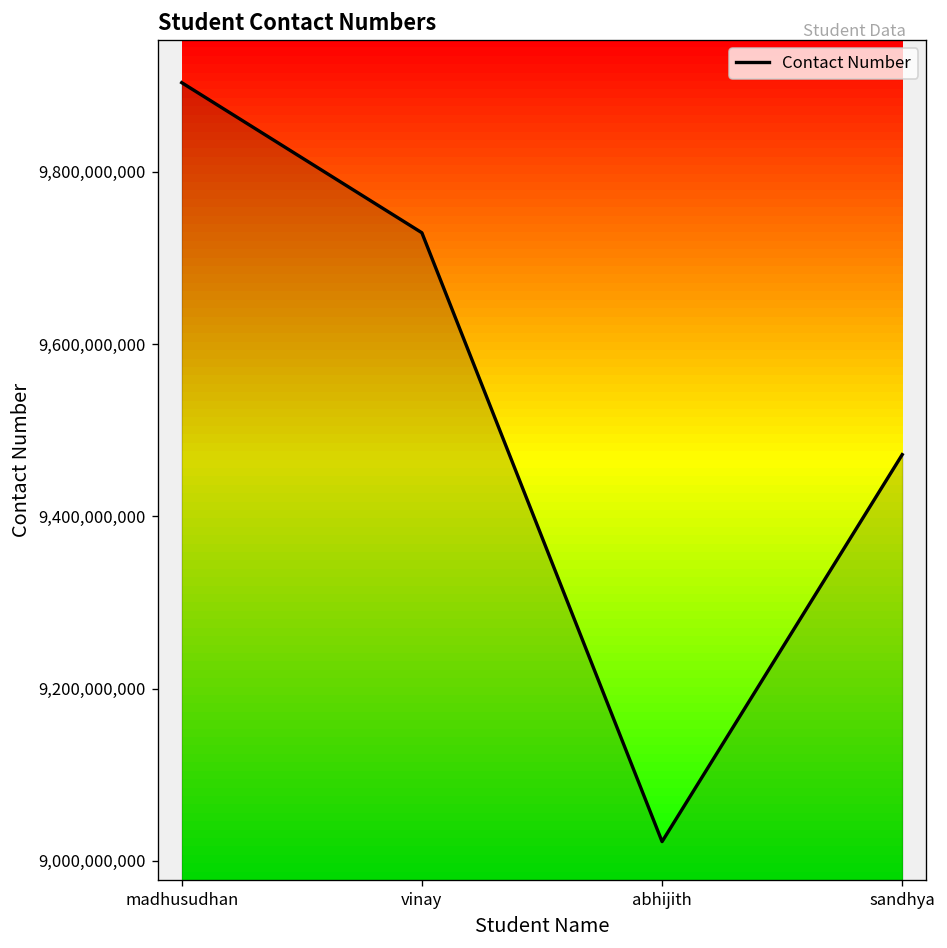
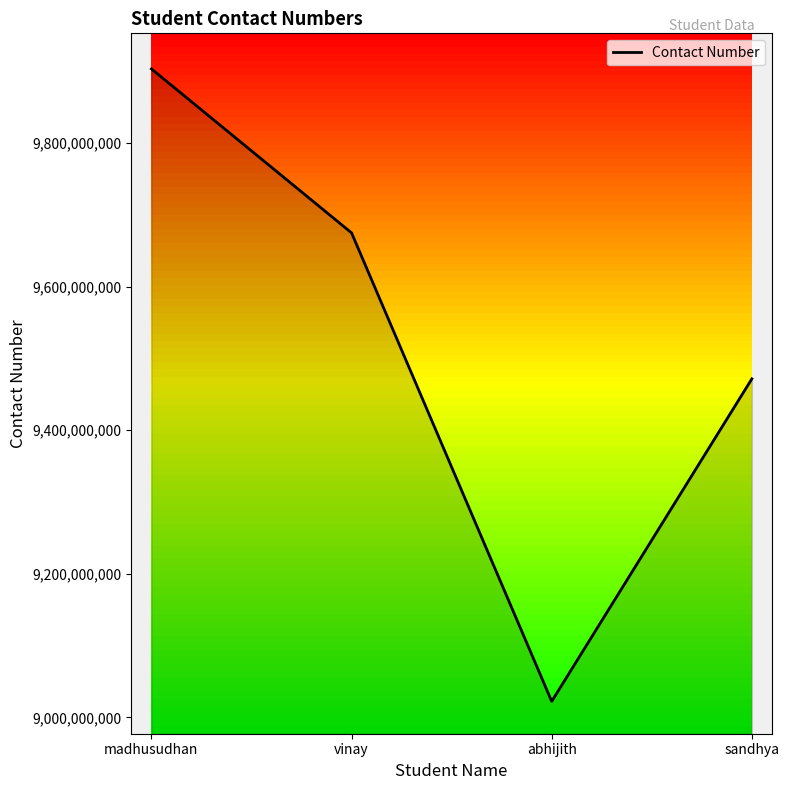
  {
    "madhusudhan": "9,900,000,000",
-   "vinay": "9,730,000,000",
+   "vinay": "9,680,000,000",
    "abhijith": "9,020,000,000",
    "sandhya": "9,470,000,000"
  }
